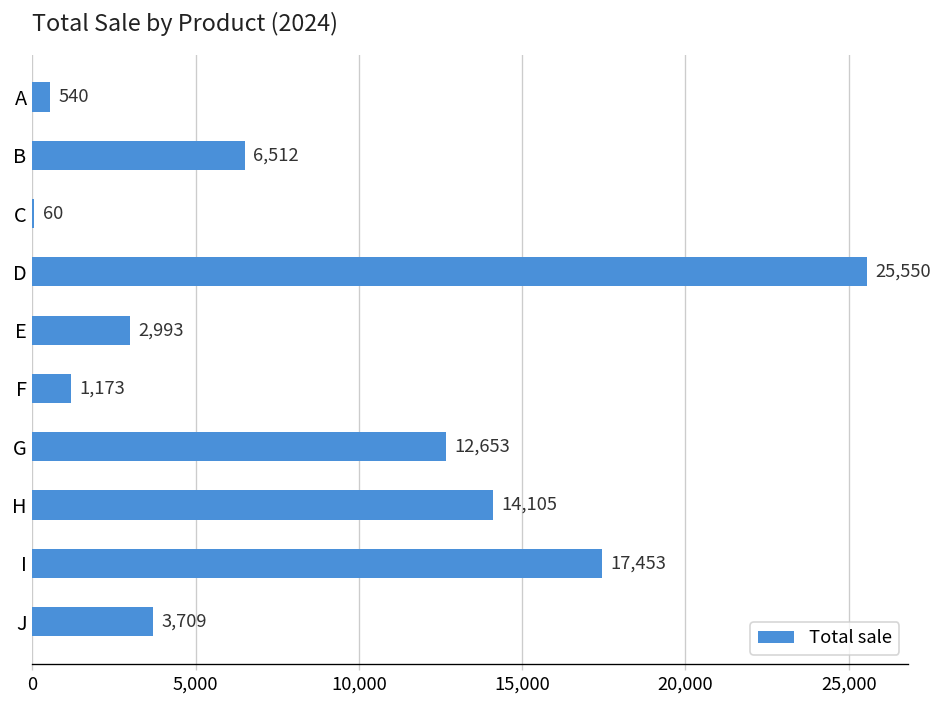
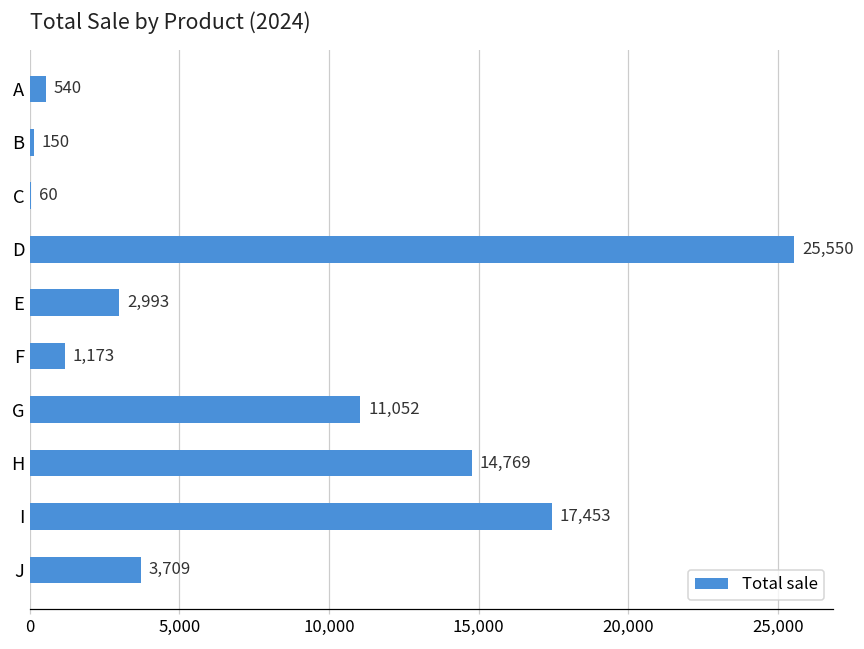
  {
    "A": "540",
-   "B": "6,512",
+   "B": "150",
    "C": "60",
    "D": "25,550",
    "E": "2,993",
    "F": "1,173",
-   "G": "12,653",
-   "H": "14,105",
+   "G": "11,052",
+   "H": "14,769",
    "I": "17,453",
    "J": "3,709"
  }
